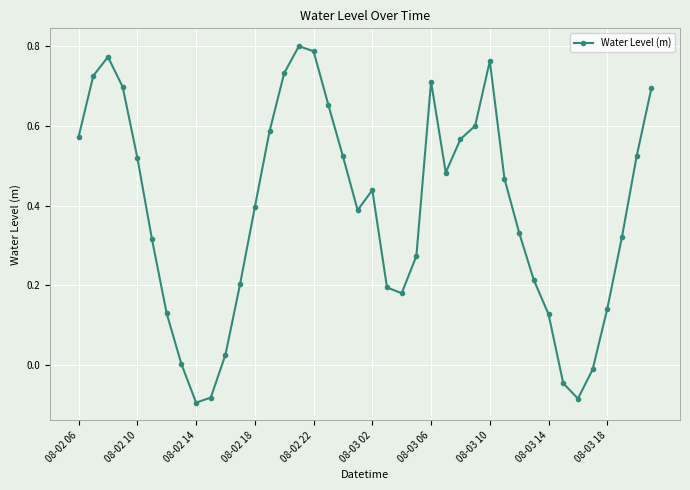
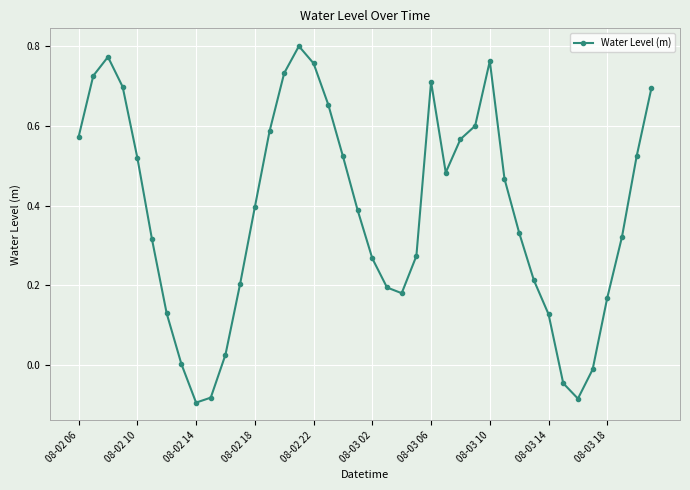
  {
    "08-02 06": 0.57,
    "08-02 10": 0.52,
    "08-02 14": -0.10,
    "08-02 18": 0.40,
-   "08-02 22": 0.79,
-   "08-03 02": 0.44,
+   "08-02 22": 0.76,
+   "08-03 02": 0.27,
    "08-03 06": 0.71,
    "08-03 10": 0.76,
    "08-03 14": 0.13,
-   "08-03 18": 0.14
+   "08-03 18": 0.17
  }
